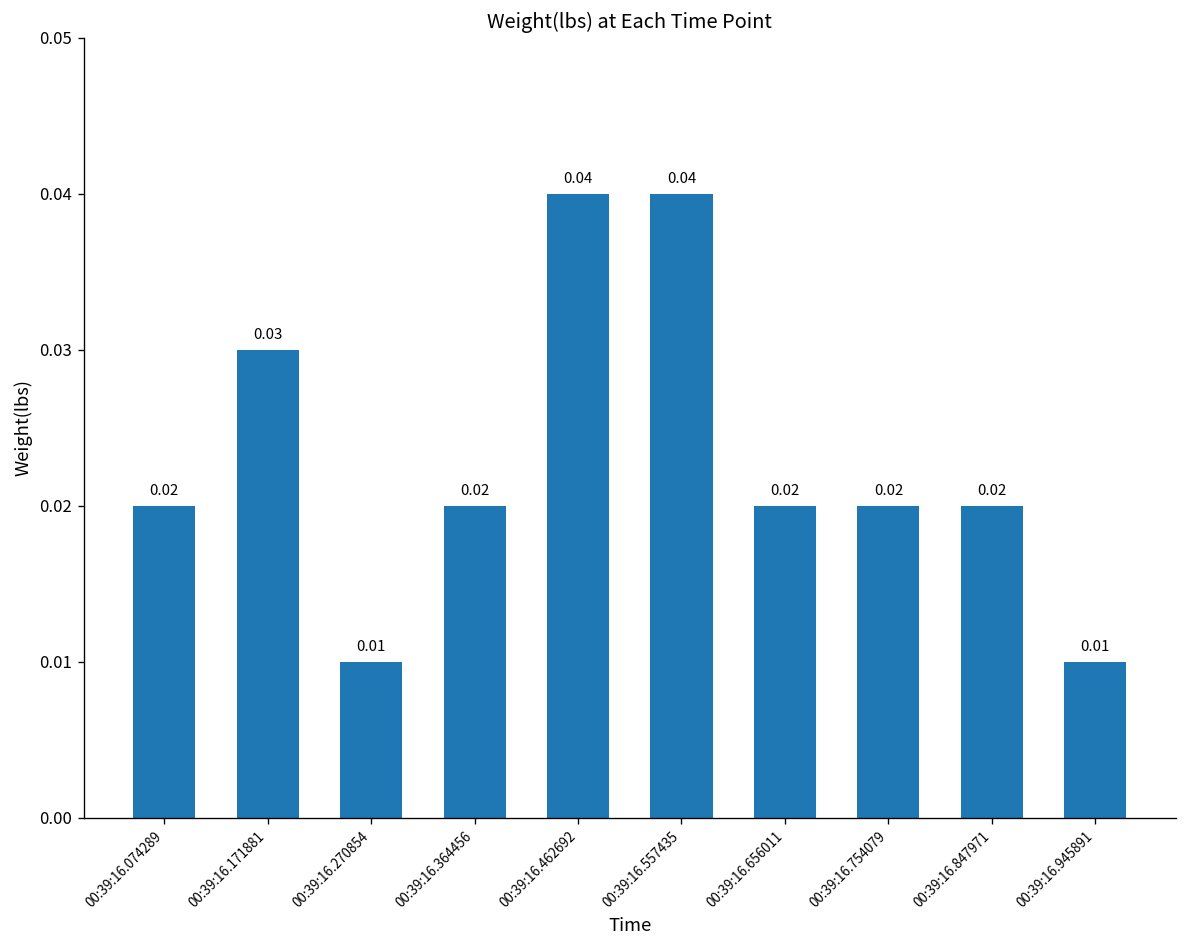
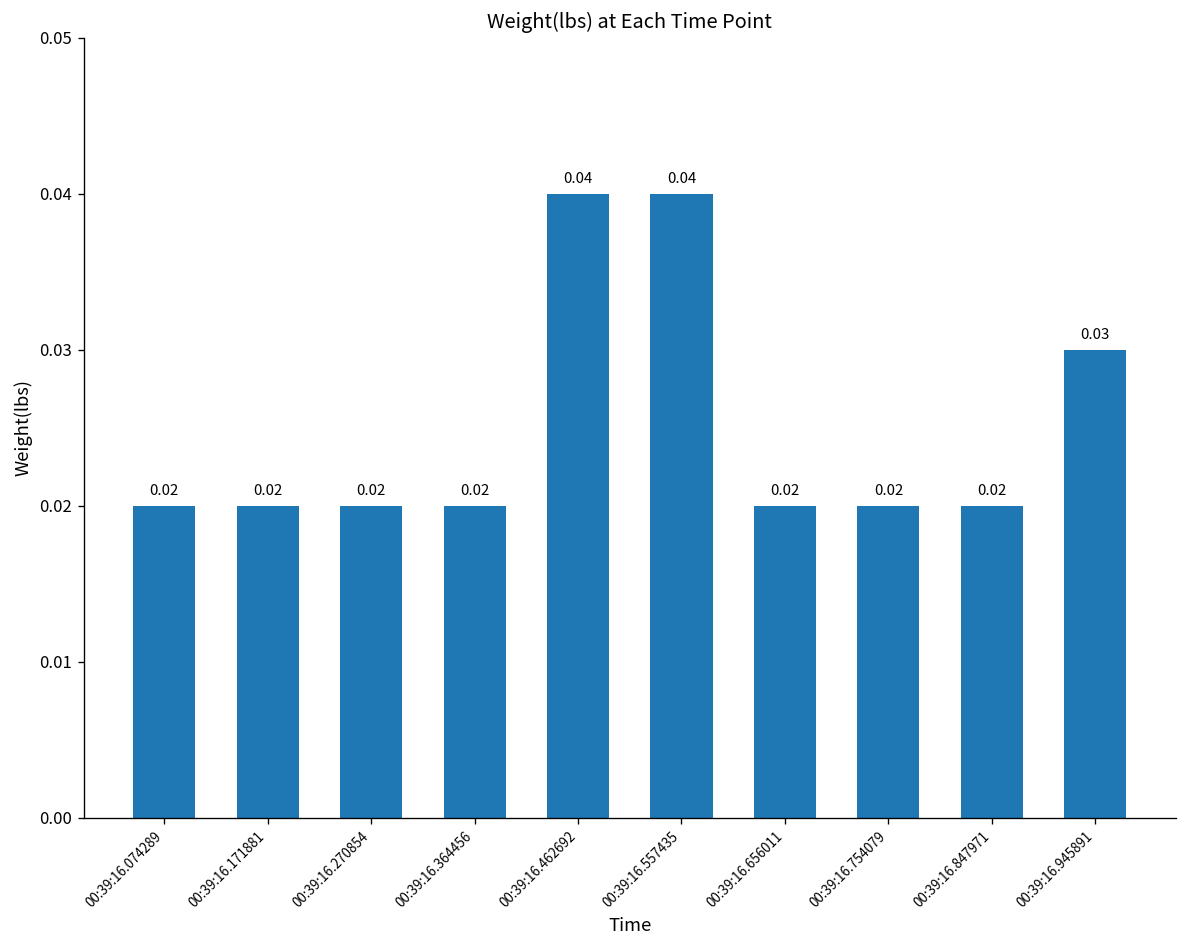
  {
    "00:39:16.074289": 0.02,
-   "00:39:16.171881": 0.03,
-   "00:39:16.270854": 0.01,
+   "00:39:16.171881": 0.02,
+   "00:39:16.270854": 0.02,
    "00:39:16.364456": 0.02,
    "00:39:16.462692": 0.04,
    "00:39:16.557435": 0.04,
    "00:39:16.656011": 0.02,
    "00:39:16.754079": 0.02,
    "00:39:16.847971": 0.02,
-   "00:39:16.945891": 0.01
+   "00:39:16.945891": 0.03
  }
